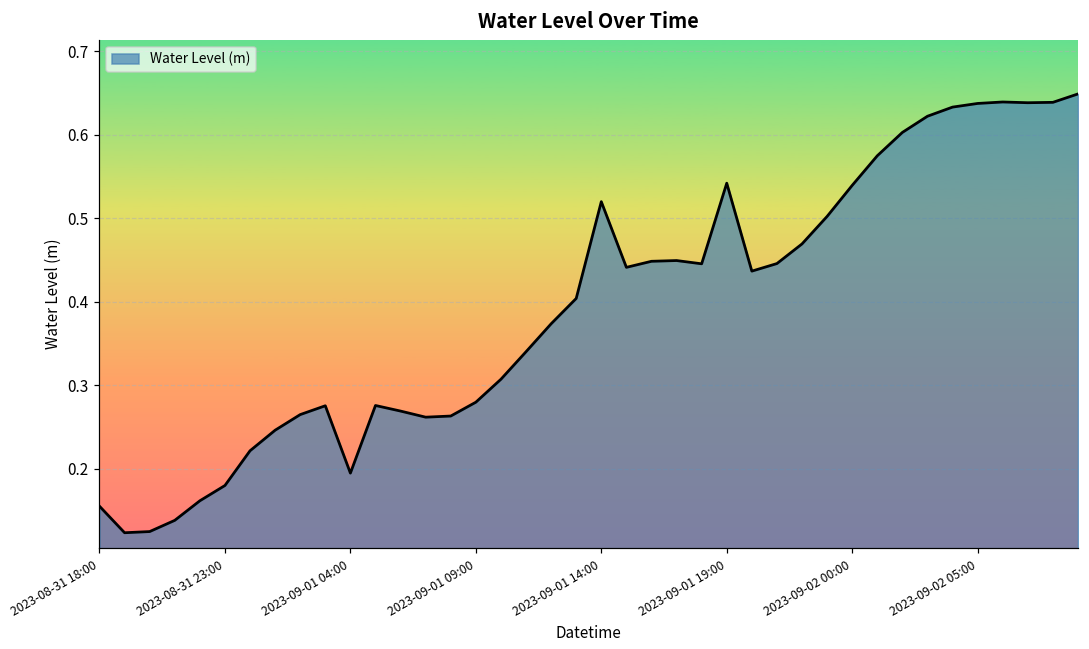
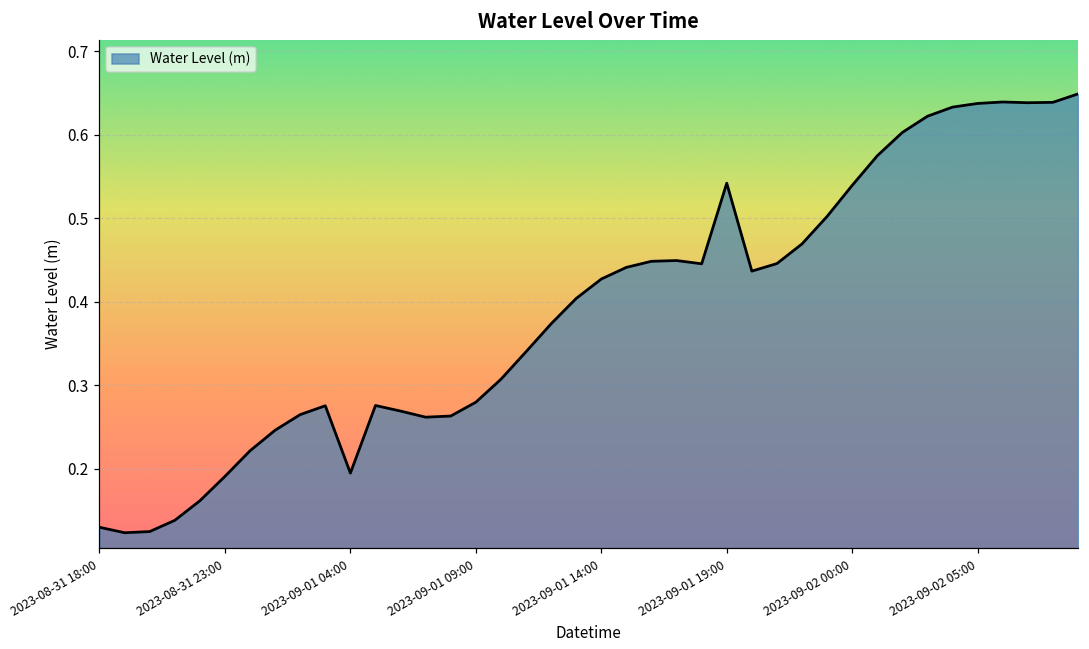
  {
-   "2023-08-31 18:00": 0.16,
-   "2023-08-31 23:00": 0.18,
+   "2023-08-31 18:00": 0.13,
+   "2023-08-31 23:00": 0.19,
    "2023-09-01 04:00": 0.19,
    "2023-09-01 09:00": 0.28,
-   "2023-09-01 14:00": 0.52,
+   "2023-09-01 14:00": 0.43,
    "2023-09-01 19:00": 0.54,
    "2023-09-02 00:00": 0.54,
    "2023-09-02 05:00": 0.64
  }
